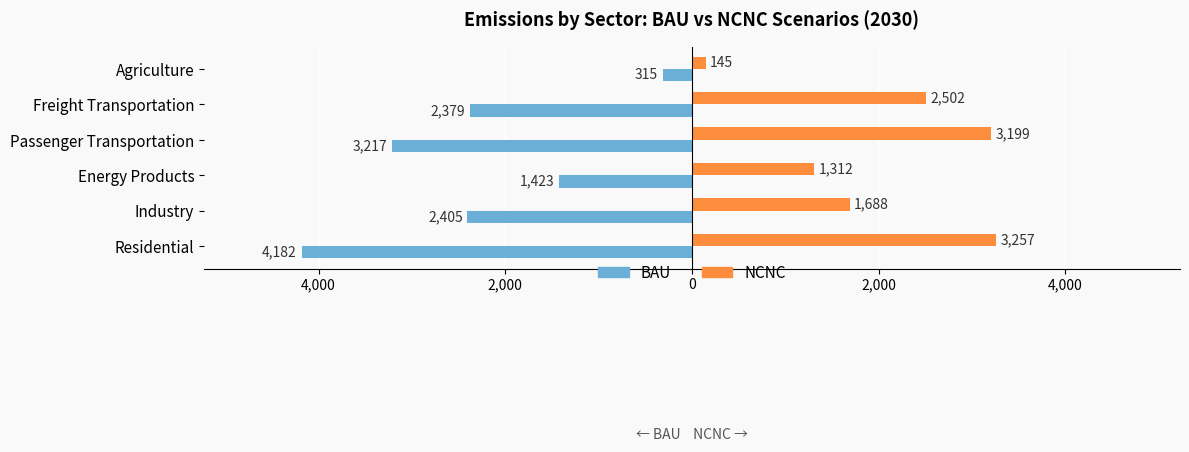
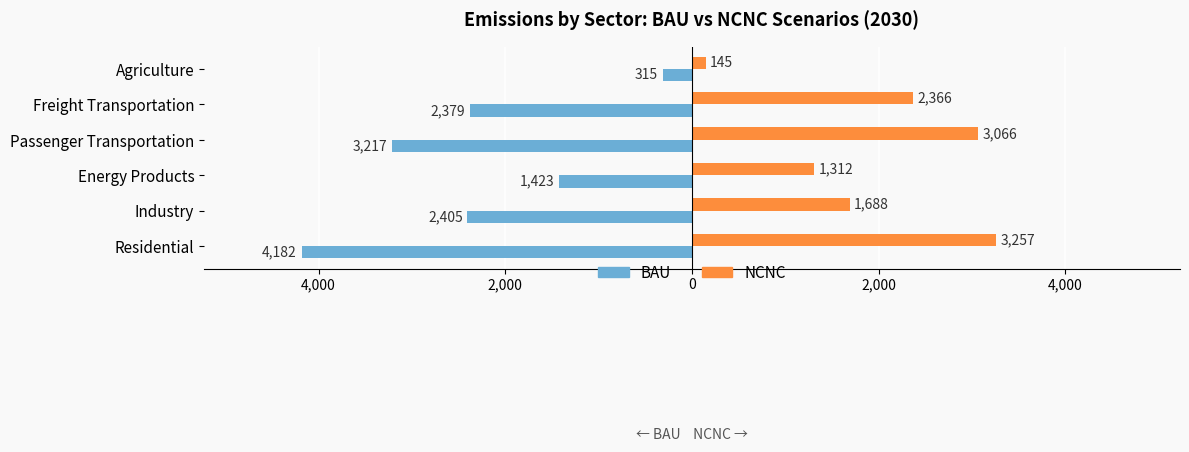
  {
    "NCNC": {
      "Agriculture": "145",
-     "Freight Transportation": "2,502",
-     "Passenger Transportation": "3,199",
+     "Freight Transportation": "2,366",
+     "Passenger Transportation": "3,066",
      "Energy Products": "1,312",
      "Industry": "1,688",
      "Residential": "3,257"
    }
  }
